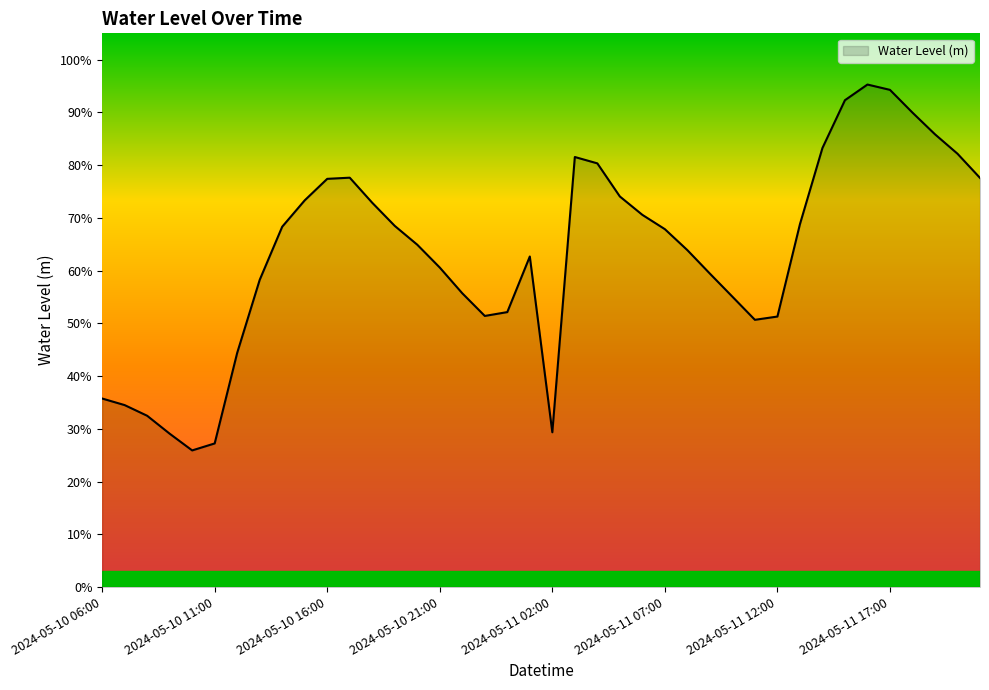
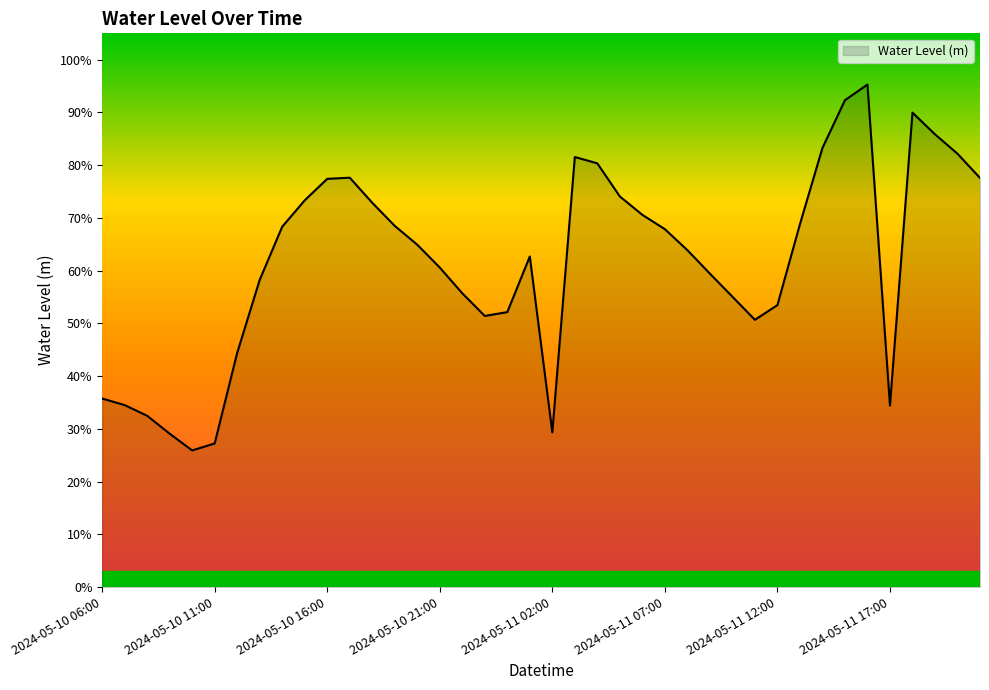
  {
    "2024-05-10 06:00": "36%",
    "2024-05-10 11:00": "27%",
    "2024-05-10 16:00": "77%",
    "2024-05-10 21:00": "61%",
    "2024-05-11 02:00": "29%",
    "2024-05-11 07:00": "68%",
-   "2024-05-11 12:00": "51%",
-   "2024-05-11 17:00": "94%"
+   "2024-05-11 12:00": "53%",
+   "2024-05-11 17:00": "34%"
  }
